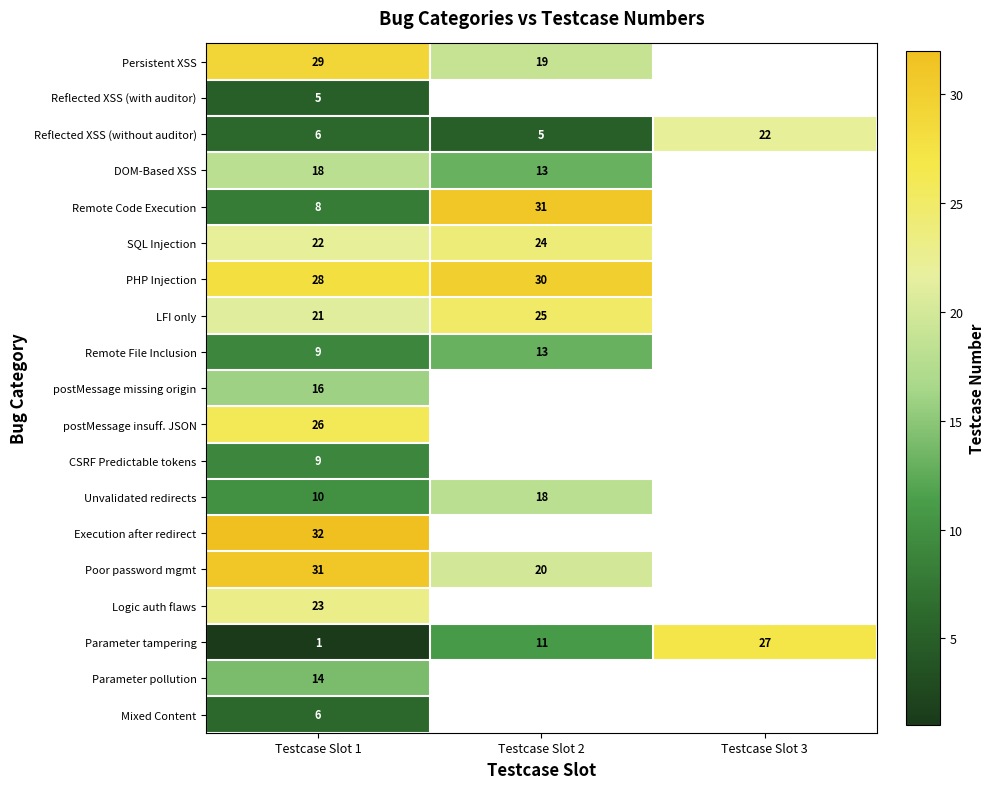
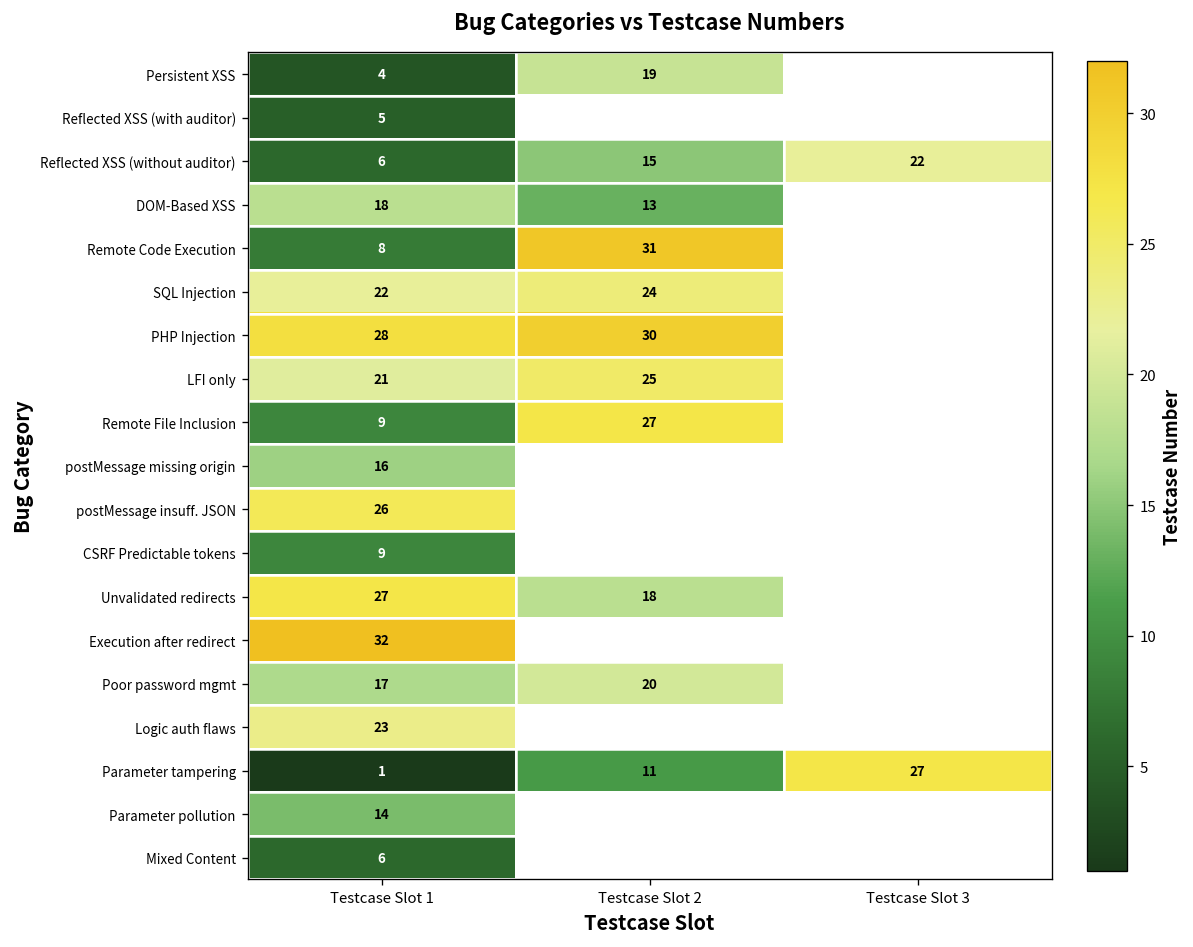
  {
    "Persistent XSS": {
-     "Testcase Slot 1": 29,
+     "Testcase Slot 1": 4,
      "Testcase Slot 2": 19
    },
    "Reflected XSS (with auditor)": {
      "Testcase Slot 1": 5
    },
    "Reflected XSS (without auditor)": {
      "Testcase Slot 1": 6,
-     "Testcase Slot 2": 5,
+     "Testcase Slot 2": 15,
      "Testcase Slot 3": 22
    },
    "DOM-Based XSS": {
      "Testcase Slot 1": 18,
      "Testcase Slot 2": 13
    },
    "Remote Code Execution": {
      "Testcase Slot 1": 8,
      "Testcase Slot 2": 31
    },
    "SQL Injection": {
      "Testcase Slot 1": 22,
      "Testcase Slot 2": 24
    },
    "PHP Injection": {
      "Testcase Slot 1": 28,
      "Testcase Slot 2": 30
    },
    "LFI only": {
      "Testcase Slot 1": 21,
      "Testcase Slot 2": 25
    },
    "Remote File Inclusion": {
      "Testcase Slot 1": 9,
-     "Testcase Slot 2": 13
+     "Testcase Slot 2": 27
    },
    "postMessage missing origin": {
      "Testcase Slot 1": 16
    },
    "postMessage insuff. JSON": {
      "Testcase Slot 1": 26
    },
    "CSRF Predictable tokens": {
      "Testcase Slot 1": 9
    },
    "Unvalidated redirects": {
-     "Testcase Slot 1": 10,
+     "Testcase Slot 1": 27,
      "Testcase Slot 2": 18
    },
    "Execution after redirect": {
      "Testcase Slot 1": 32
    },
    "Poor password mgmt": {
-     "Testcase Slot 1": 31,
+     "Testcase Slot 1": 17,
      "Testcase Slot 2": 20
    },
    "Logic auth flaws": {
      "Testcase Slot 1": 23
    },
    "Parameter tampering": {
      "Testcase Slot 1": 1,
      "Testcase Slot 2": 11,
      "Testcase Slot 3": 27
    },
    "Parameter pollution": {
      "Testcase Slot 1": 14
    },
    "Mixed Content": {
      "Testcase Slot 1": 6
    }
  }
